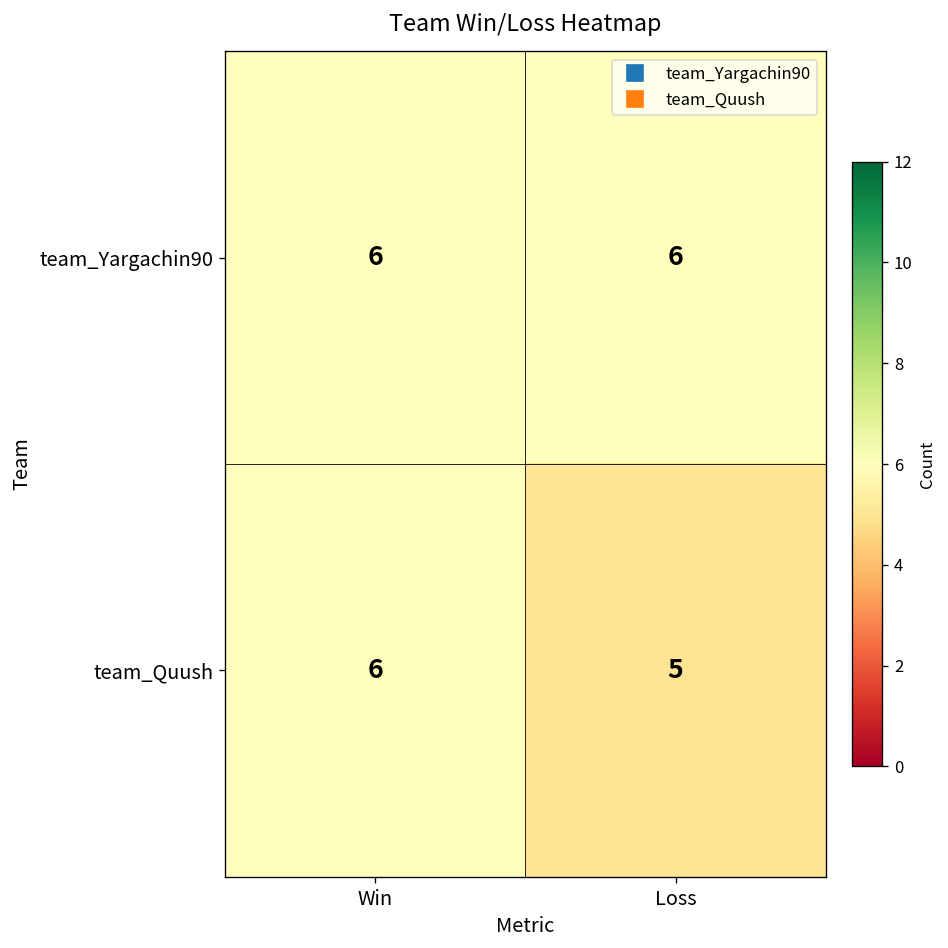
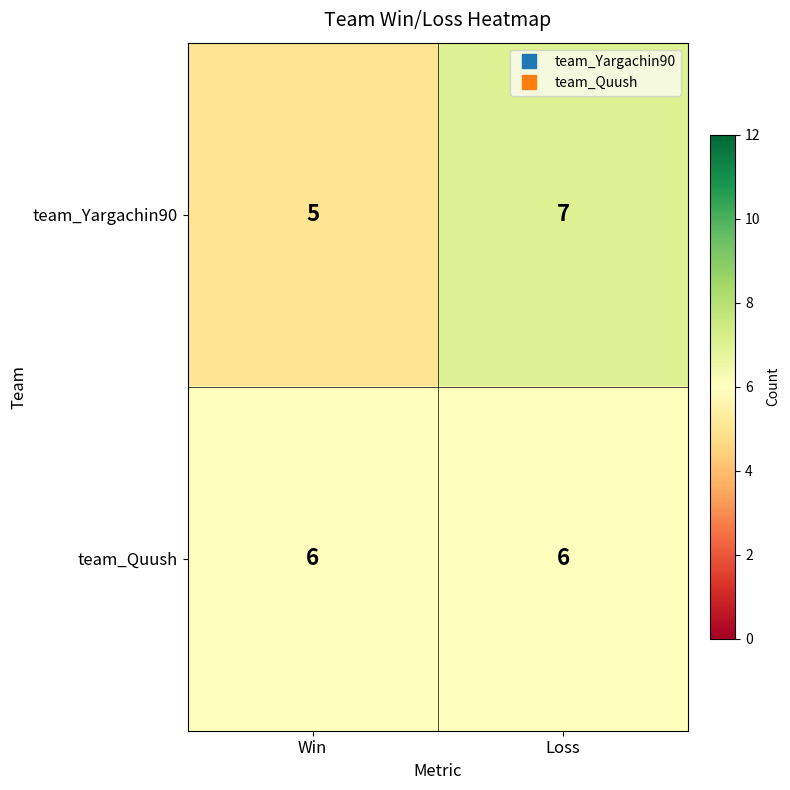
  {
    "team_Yargachin90": {
-     "Win": 6,
-     "Loss": 6
+     "Win": 5,
+     "Loss": 7
    },
    "team_Quush": {
      "Win": 6,
-     "Loss": 5
+     "Loss": 6
    }
  }
